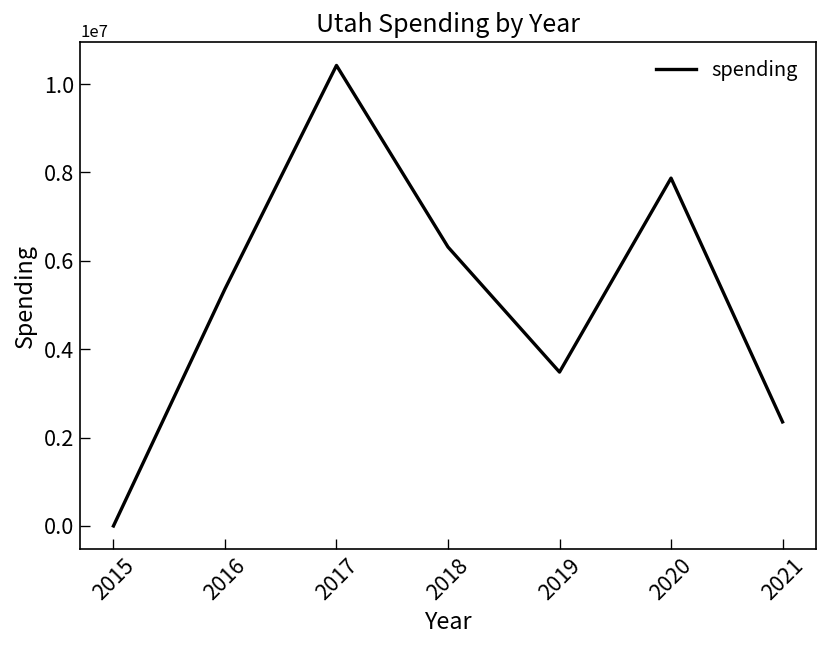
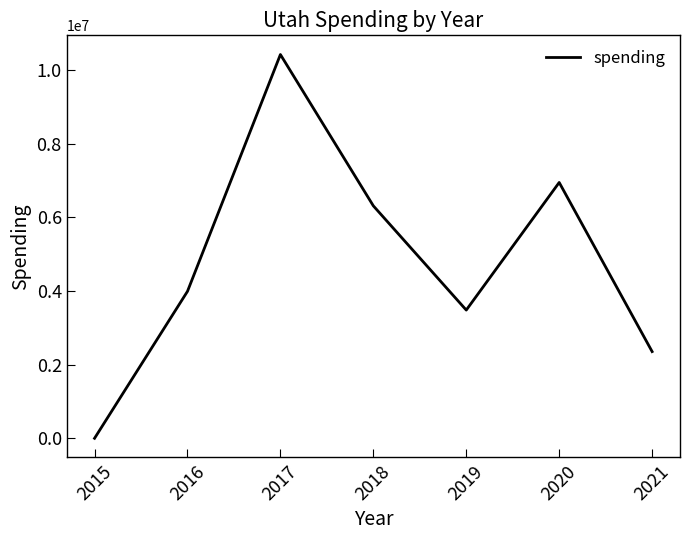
  {
    "2015": 0,
-   "2016": 5400000,
+   "2016": 4000000,
    "2017": 10400000,
    "2018": 6300000,
    "2019": 3500000,
-   "2020": 7900000,
+   "2020": 6900000,
    "2021": 2400000
  }
